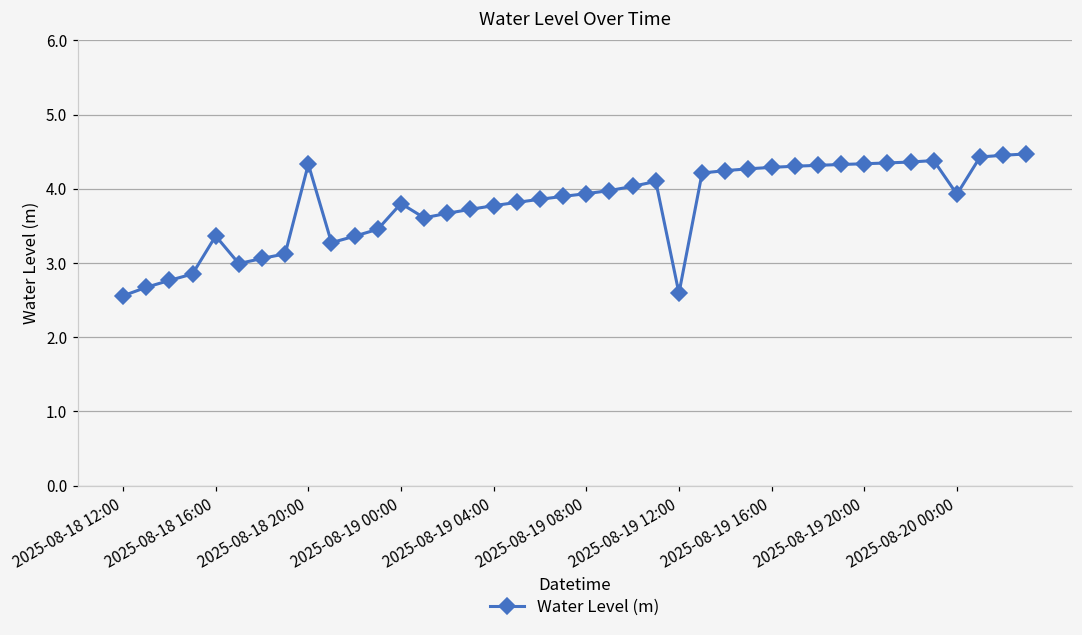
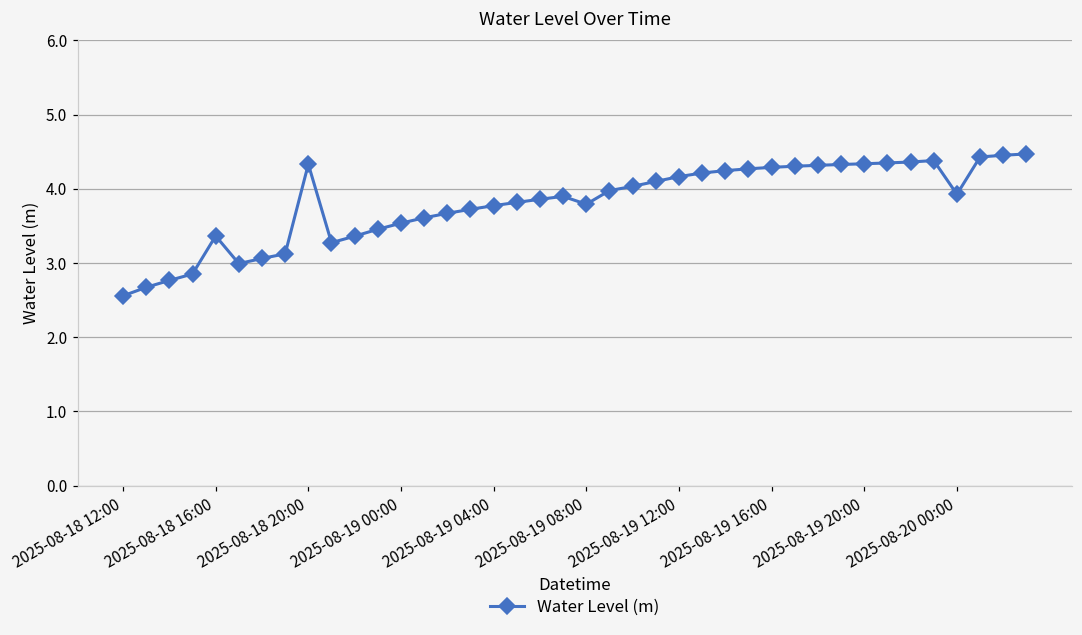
  {
    "2025-08-18 12:00": 2.6,
    "2025-08-18 16:00": 3.4,
    "2025-08-18 20:00": 4.3,
-   "2025-08-19 00:00": 3.8,
+   "2025-08-19 00:00": 3.5,
    "2025-08-19 04:00": 3.8,
-   "2025-08-19 08:00": 3.9,
-   "2025-08-19 12:00": 2.6,
+   "2025-08-19 08:00": 3.8,
+   "2025-08-19 12:00": 4.2,
    "2025-08-19 16:00": 4.3,
    "2025-08-19 20:00": 4.3,
    "2025-08-20 00:00": 3.9
  }
